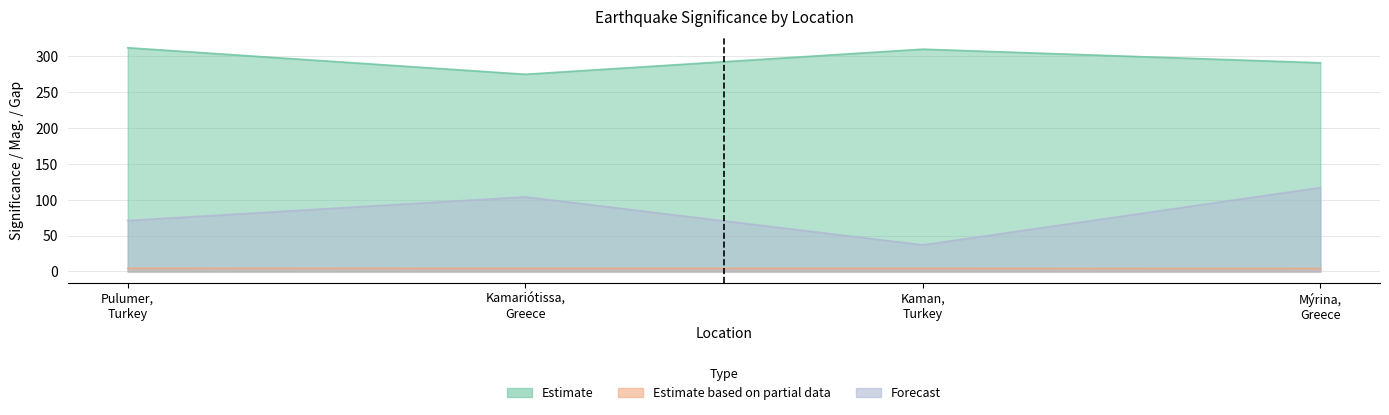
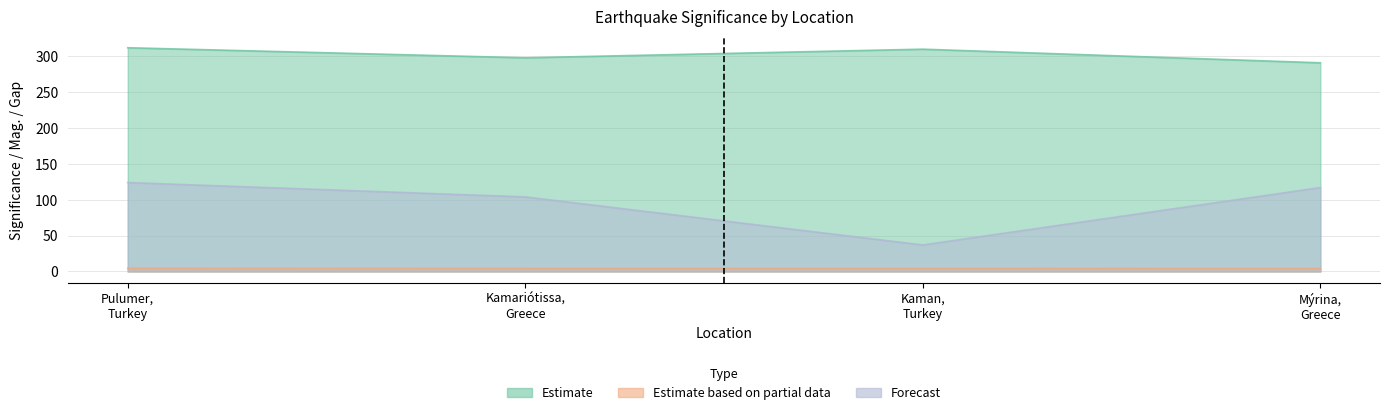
  {
    "Estimate": {
      "Pulumer, Turkey": 310,
-     "Kamariótissa, Greece": 280,
+     "Kamariótissa, Greece": 300,
      "Kaman, Turkey": 310,
      "Mýrina, Greece": 290
    },
    "Estimate based on partial data": {
      "Pulumer, Turkey": 0,
      "Kamariótissa, Greece": 0,
      "Kaman, Turkey": 0,
      "Mýrina, Greece": 0
    },
    "Forecast": {
-     "Pulumer, Turkey": 70,
+     "Pulumer, Turkey": 120,
      "Kamariótissa, Greece": 100,
      "Kaman, Turkey": 40,
      "Mýrina, Greece": 120
    }
  }
